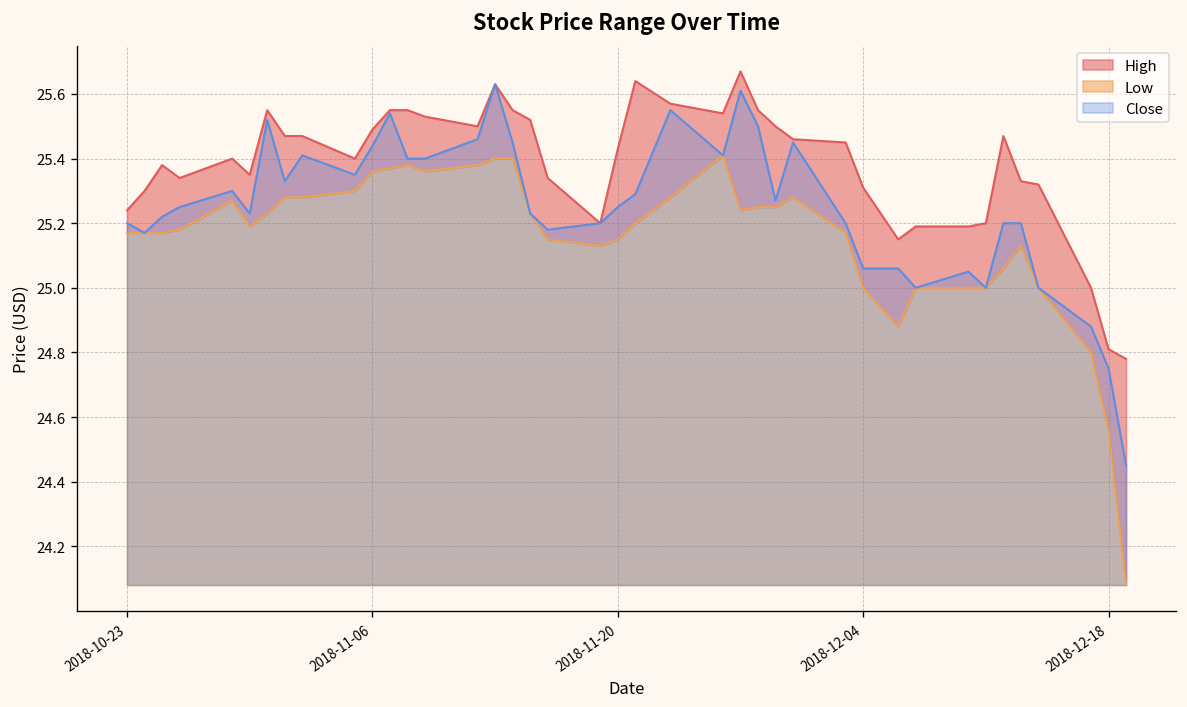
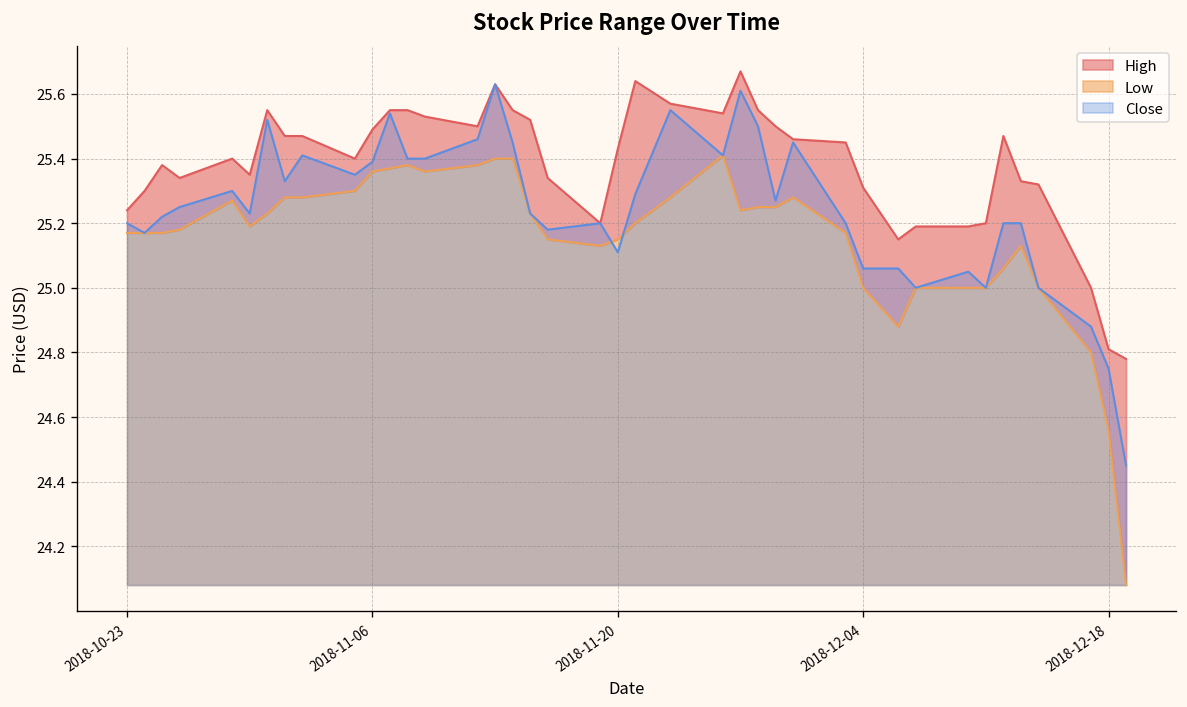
  {
    "Close": {
      "2018-10-23": 25.20,
-     "2018-11-06": 25.44,
-     "2018-11-20": 25.25,
+     "2018-11-06": 25.39,
+     "2018-11-20": 25.11,
      "2018-12-04": 25.06,
      "2018-12-18": 24.75
    }
  }
